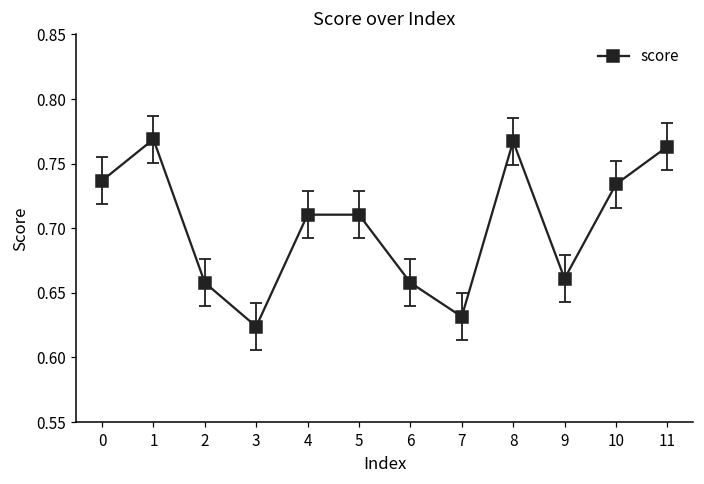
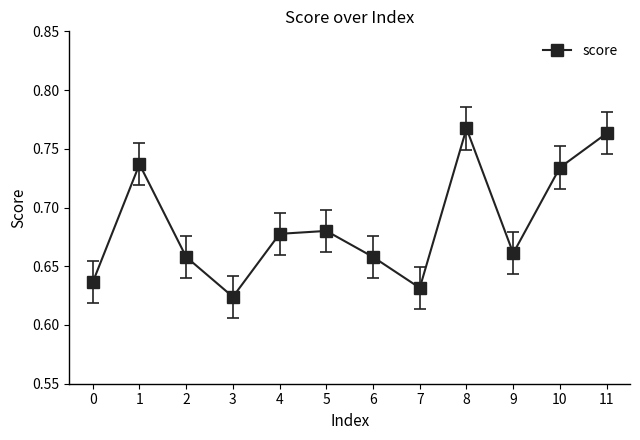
  {
    "score": {
-     "0": 0.737,
-     "1": 0.769,
+     "0": 0.636,
+     "1": 0.737,
      "2": 0.658,
      "3": 0.624,
-     "4": 0.711,
-     "5": 0.711,
+     "4": 0.678,
+     "5": 0.680,
      "6": 0.658,
      "7": 0.632,
      "8": 0.767,
      "9": 0.661,
      "10": 0.734,
      "11": 0.763
    }
  }
